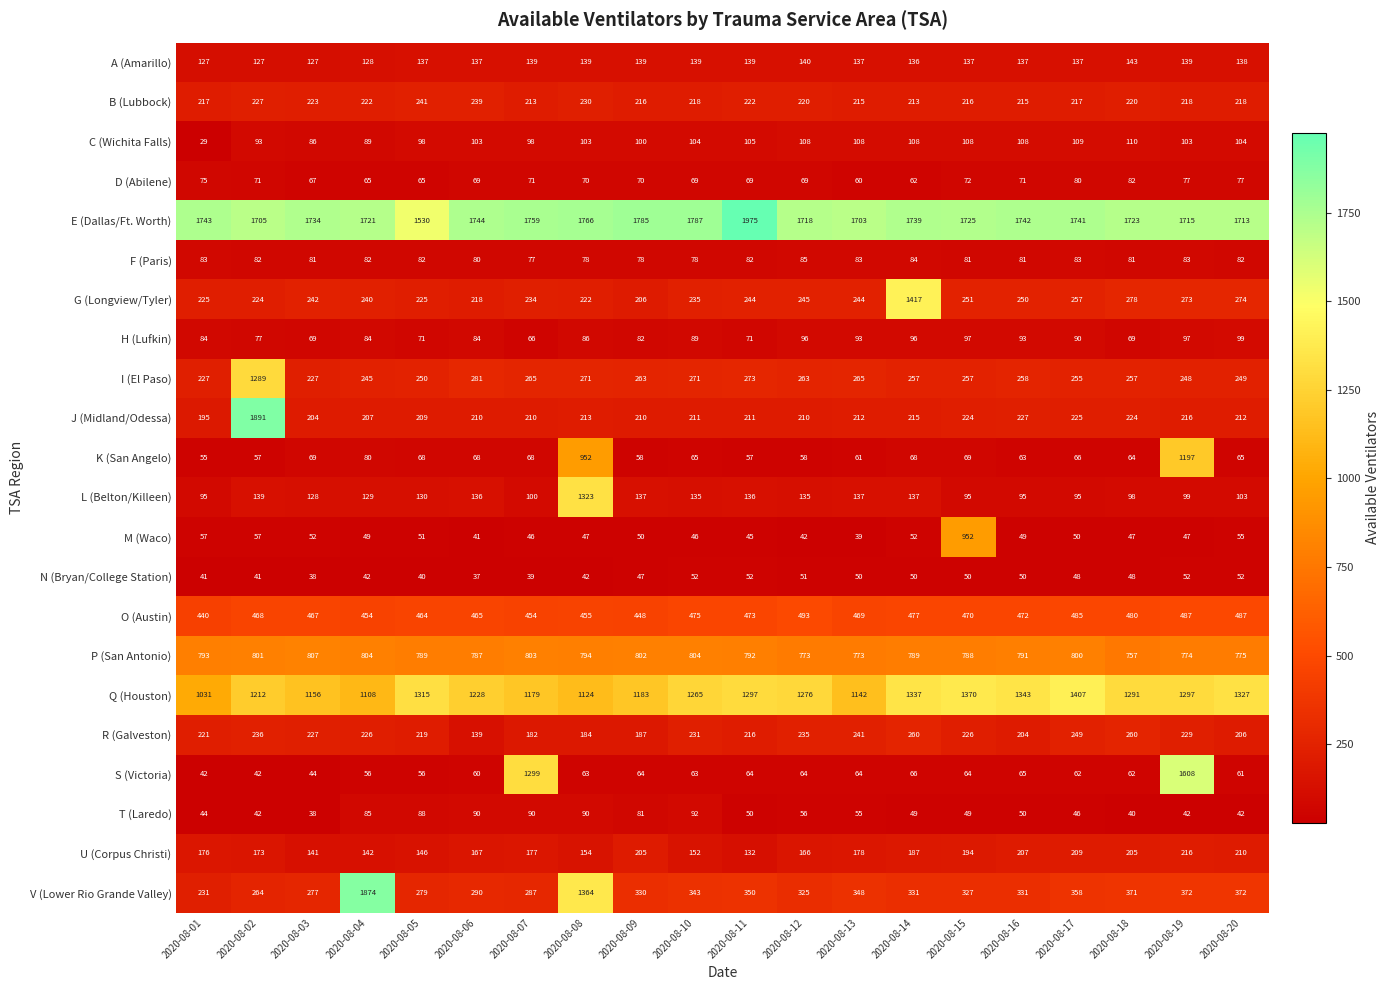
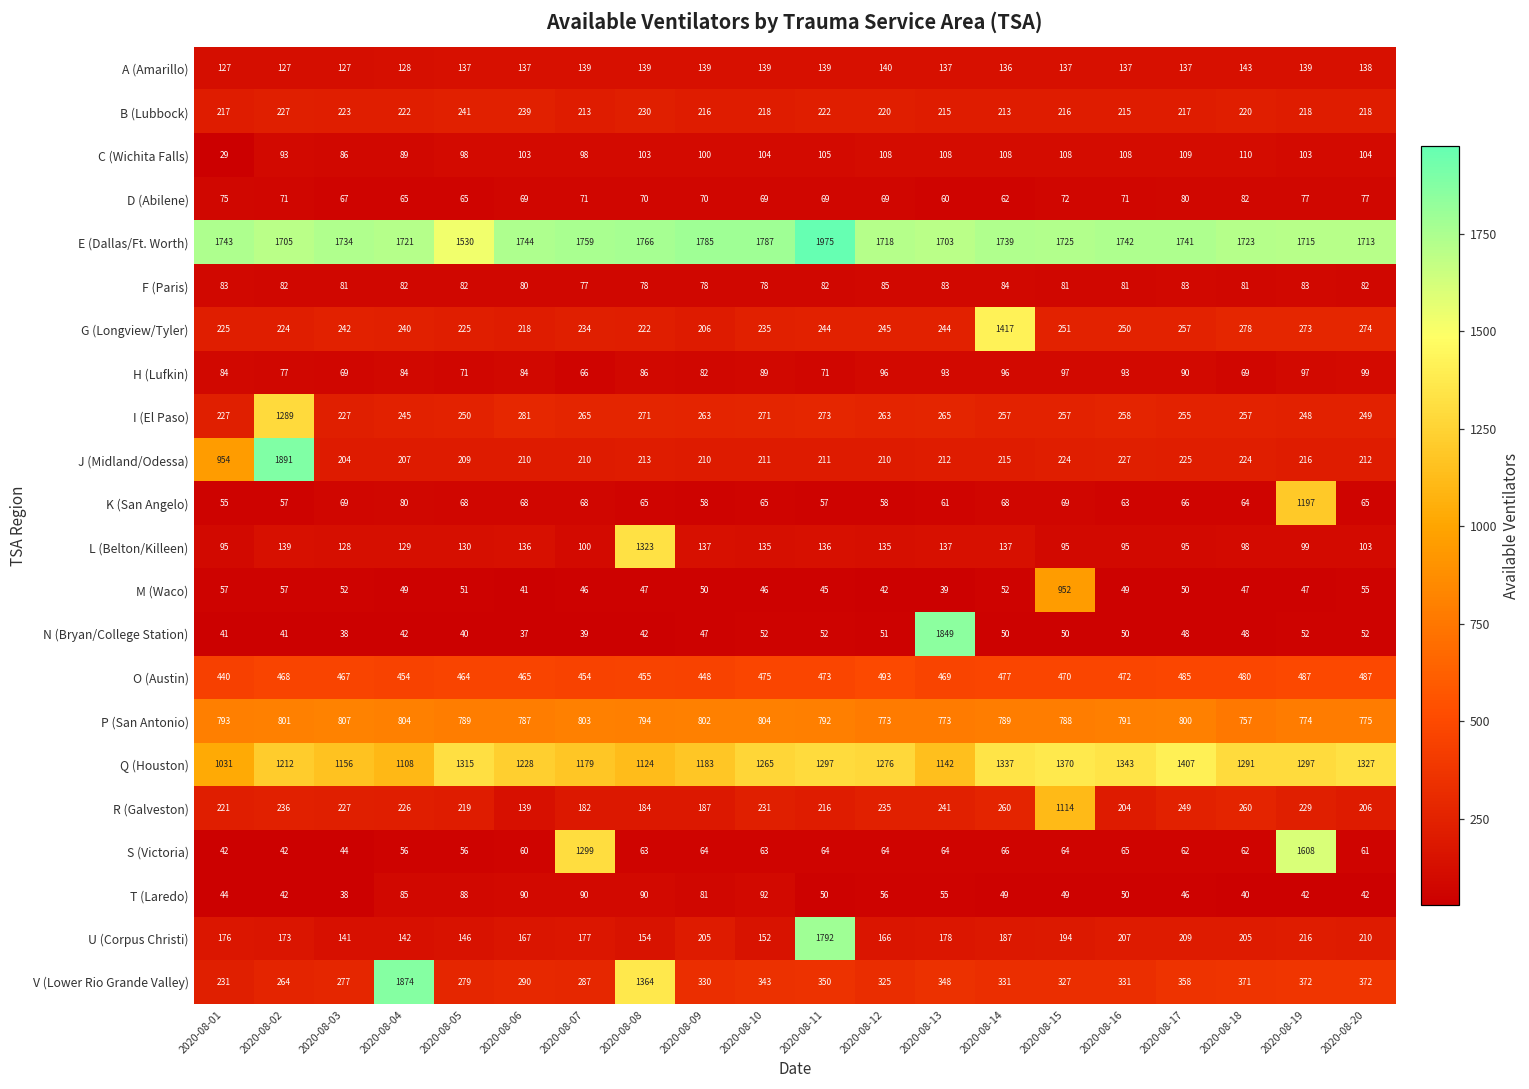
  {
    "J (Midland/Odessa)": {
-     "2020-08-01": 195,
+     "2020-08-01": 954,
      "2020-08-02": 1891,
      "2020-08-03": 204,
      "2020-08-04": 207,
      "2020-08-05": 209,
      "2020-08-06": 210,
      "2020-08-07": 210,
      "2020-08-08": 213,
      "2020-08-09": 210,
      "2020-08-10": 211,
      "2020-08-11": 211,
      "2020-08-12": 210,
      "2020-08-13": 212,
      "2020-08-14": 215,
      "2020-08-15": 224,
      "2020-08-16": 227,
      "2020-08-17": 225,
      "2020-08-18": 224,
      "2020-08-19": 216,
      "2020-08-20": 212
    },
    "K (San Angelo)": {
      "2020-08-01": 55,
      "2020-08-02": 57,
      "2020-08-03": 69,
      "2020-08-04": 80,
      "2020-08-05": 68,
      "2020-08-06": 68,
      "2020-08-07": 68,
-     "2020-08-08": 952,
+     "2020-08-08": 65,
      "2020-08-09": 58,
      "2020-08-10": 65,
      "2020-08-11": 57,
      "2020-08-12": 58,
      "2020-08-13": 61,
      "2020-08-14": 68,
      "2020-08-15": 69,
      "2020-08-16": 63,
      "2020-08-17": 66,
      "2020-08-18": 64,
      "2020-08-19": 1197,
      "2020-08-20": 65
    },
    "N (Bryan/College Station)": {
      "2020-08-01": 41,
      "2020-08-02": 41,
      "2020-08-03": 38,
      "2020-08-04": 42,
      "2020-08-05": 40,
      "2020-08-06": 37,
      "2020-08-07": 39,
      "2020-08-08": 42,
      "2020-08-09": 47,
      "2020-08-10": 52,
      "2020-08-11": 52,
      "2020-08-12": 51,
-     "2020-08-13": 50,
+     "2020-08-13": 1849,
      "2020-08-14": 50,
      "2020-08-15": 50,
      "2020-08-16": 50,
      "2020-08-17": 48,
      "2020-08-18": 48,
      "2020-08-19": 52,
      "2020-08-20": 52
    },
    "R (Galveston)": {
      "2020-08-01": 221,
      "2020-08-02": 236,
      "2020-08-03": 227,
      "2020-08-04": 226,
      "2020-08-05": 219,
      "2020-08-06": 139,
      "2020-08-07": 182,
      "2020-08-08": 184,
      "2020-08-09": 187,
      "2020-08-10": 231,
      "2020-08-11": 216,
      "2020-08-12": 235,
      "2020-08-13": 241,
      "2020-08-14": 260,
-     "2020-08-15": 226,
+     "2020-08-15": 1114,
      "2020-08-16": 204,
      "2020-08-17": 249,
      "2020-08-18": 260,
      "2020-08-19": 229,
      "2020-08-20": 206
    },
    "U (Corpus Christi)": {
      "2020-08-01": 176,
      "2020-08-02": 173,
      "2020-08-03": 141,
      "2020-08-04": 142,
      "2020-08-05": 146,
      "2020-08-06": 167,
      "2020-08-07": 177,
      "2020-08-08": 154,
      "2020-08-09": 205,
      "2020-08-10": 152,
-     "2020-08-11": 132,
+     "2020-08-11": 1792,
      "2020-08-12": 166,
      "2020-08-13": 178,
      "2020-08-14": 187,
      "2020-08-15": 194,
      "2020-08-16": 207,
      "2020-08-17": 209,
      "2020-08-18": 205,
      "2020-08-19": 216,
      "2020-08-20": 210
    }
  }
